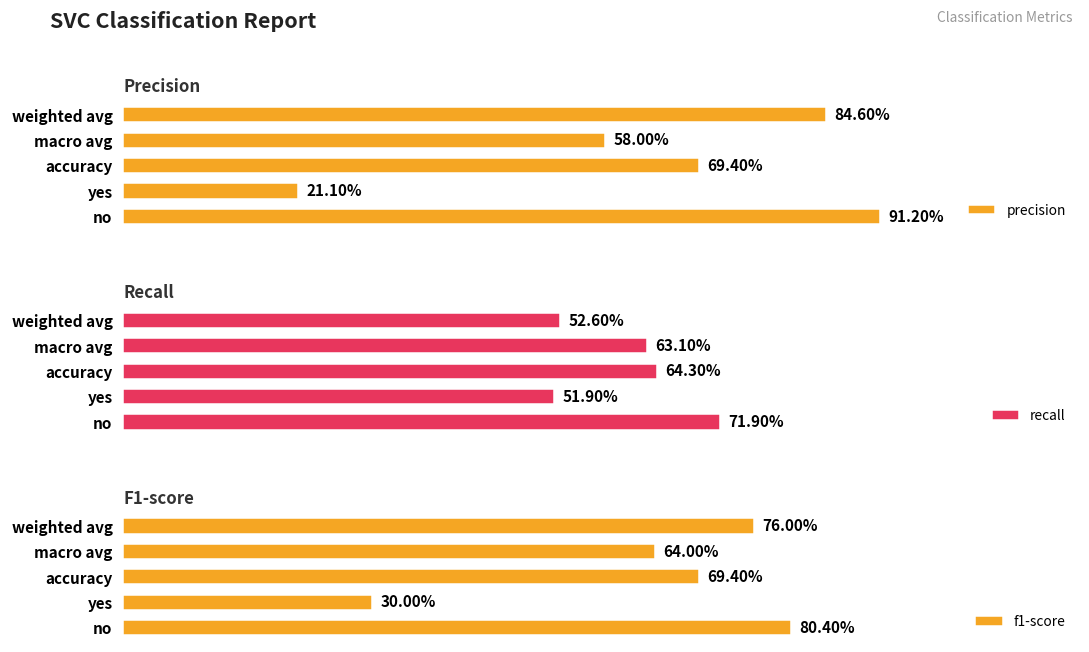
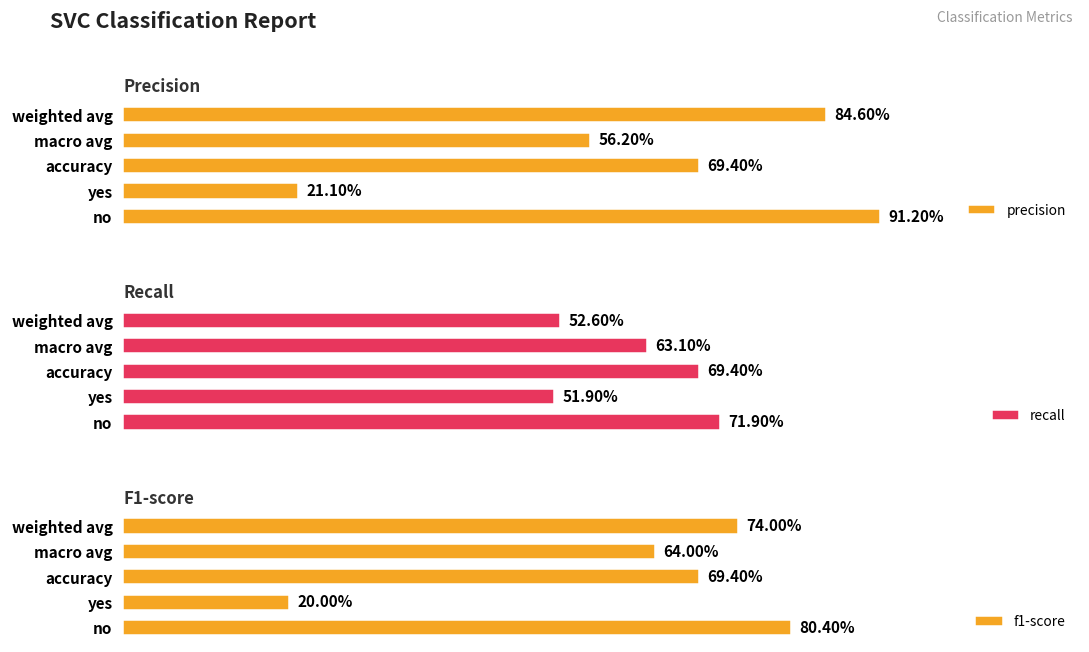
  {
    "Precision": {
      "weighted avg": "84.60%",
-     "macro avg": "58.00%",
+     "macro avg": "56.20%",
      "accuracy": "69.40%",
      "yes": "21.10%",
      "no": "91.20%"
    },
    "Recall": {
      "weighted avg": "52.60%",
      "macro avg": "63.10%",
-     "accuracy": "64.30%",
+     "accuracy": "69.40%",
      "yes": "51.90%",
      "no": "71.90%"
    },
    "F1-score": {
-     "weighted avg": "76.00%",
+     "weighted avg": "74.00%",
      "macro avg": "64.00%",
      "accuracy": "69.40%",
-     "yes": "30.00%",
+     "yes": "20.00%",
      "no": "80.40%"
    }
  }
